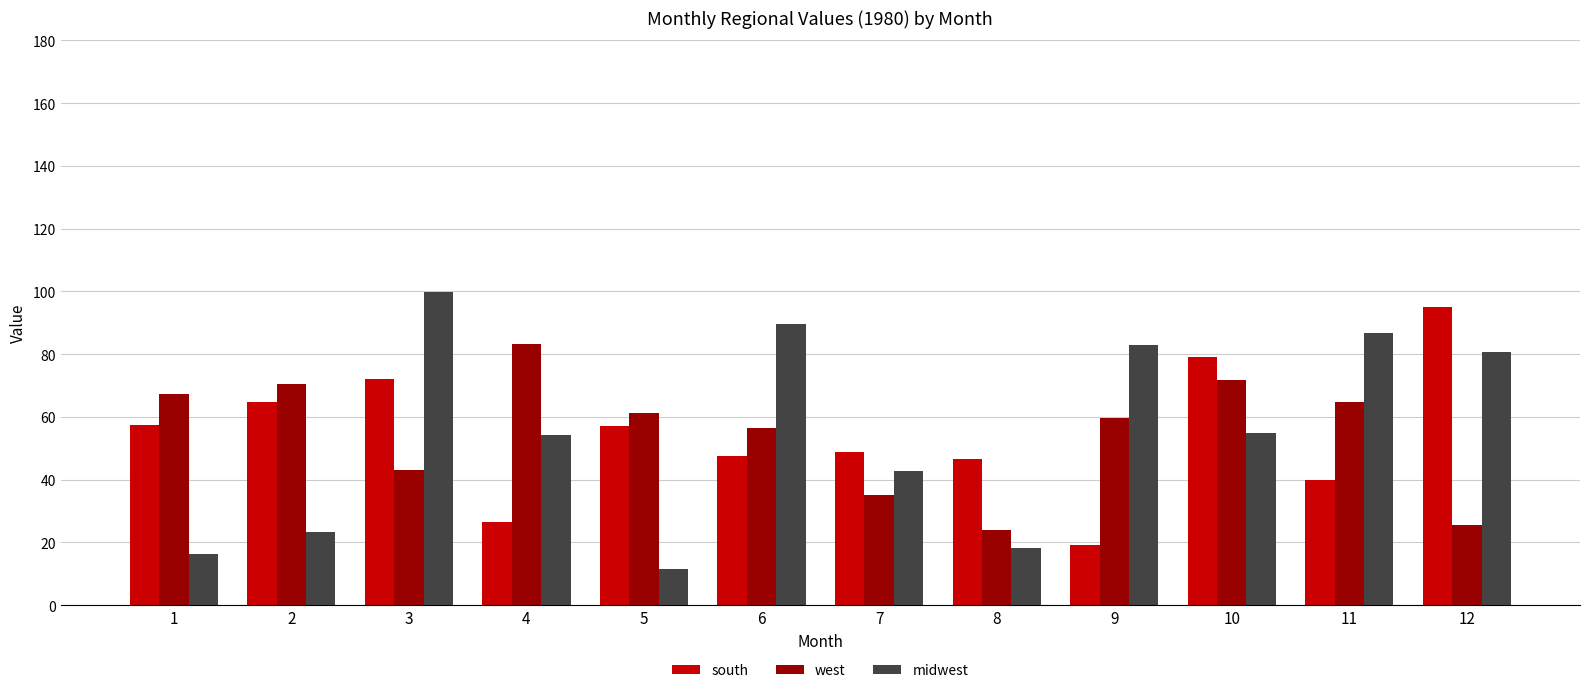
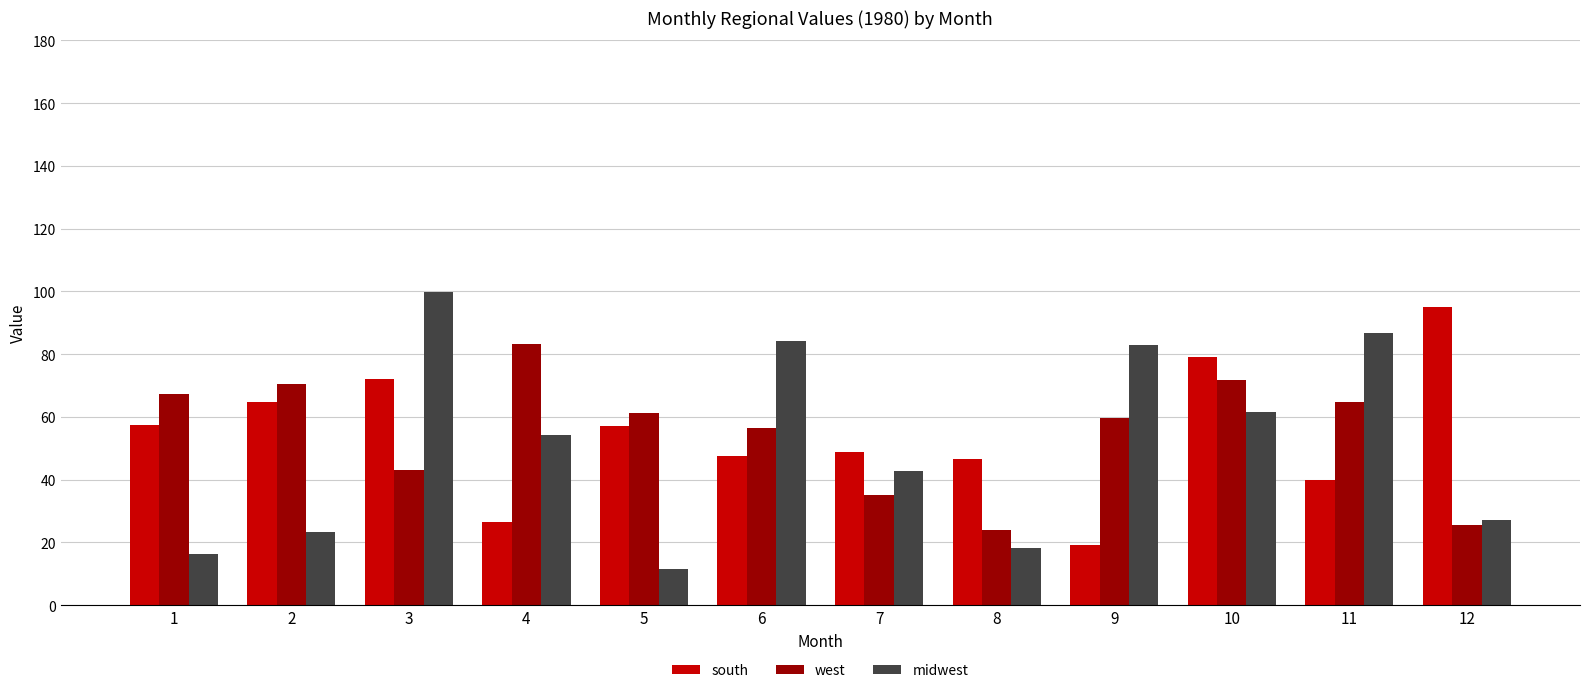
  {
    "midwest": {
      "1": 16,
      "2": 23,
      "3": 100,
      "4": 54,
      "5": 12,
-     "6": 90,
+     "6": 84,
      "7": 43,
      "8": 18,
      "9": 83,
-     "10": 55,
+     "10": 62,
      "11": 87,
-     "12": 81
+     "12": 27
    }
  }
